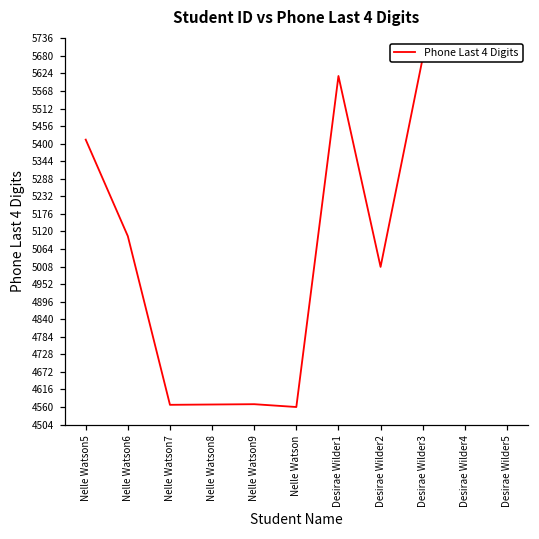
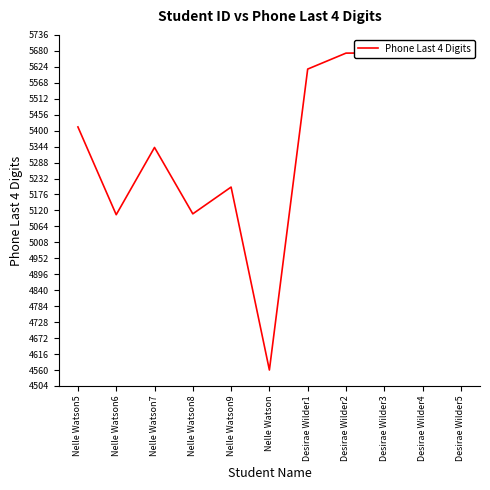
  {
    "Nelle Watson5": 5410,
    "Nelle Watson6": 5110,
-   "Nelle Watson7": 4570,
-   "Nelle Watson8": 4570,
-   "Nelle Watson9": 4570,
+   "Nelle Watson7": 5340,
+   "Nelle Watson8": 5110,
+   "Nelle Watson9": 5200,
    "Nelle Watson": 4560,
    "Desirae Wilder1": 5620,
-   "Desirae Wilder2": 5010
+   "Desirae Wilder2": 5670
  }
